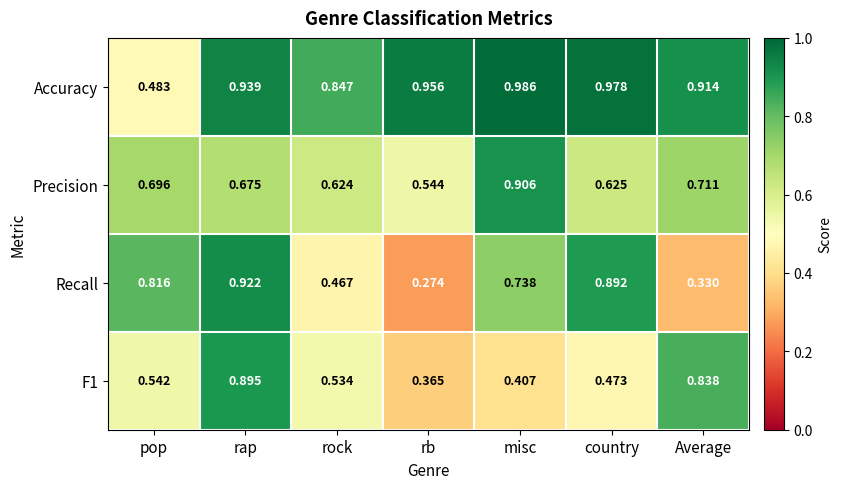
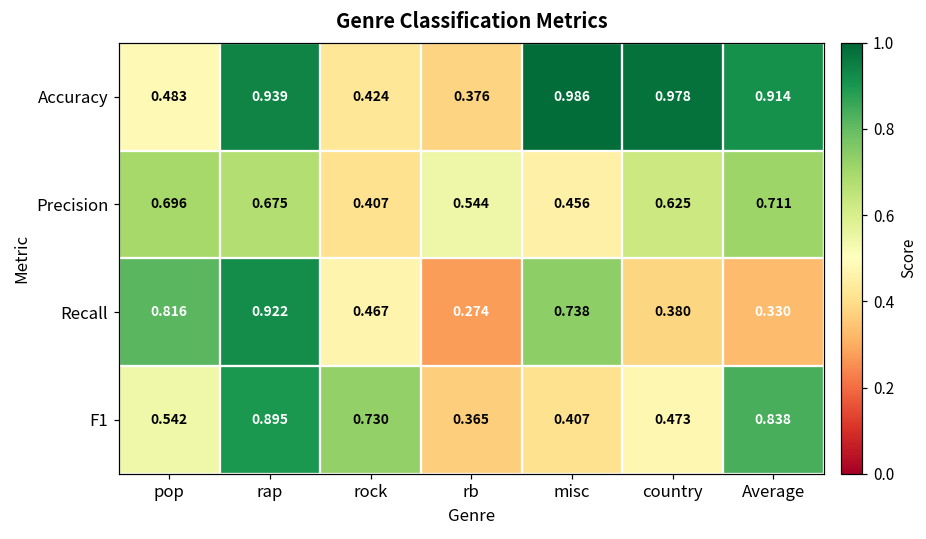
  {
    "Accuracy": {
      "pop": 0.483,
      "rap": 0.939,
-     "rock": 0.847,
-     "rb": 0.956,
+     "rock": 0.424,
+     "rb": 0.376,
      "misc": 0.986,
      "country": 0.978,
      "Average": 0.914
    },
    "Precision": {
      "pop": 0.696,
      "rap": 0.675,
-     "rock": 0.624,
+     "rock": 0.407,
      "rb": 0.544,
-     "misc": 0.906,
+     "misc": 0.456,
      "country": 0.625,
      "Average": 0.711
    },
    "Recall": {
      "pop": 0.816,
      "rap": 0.922,
      "rock": 0.467,
      "rb": 0.274,
      "misc": 0.738,
-     "country": 0.892,
+     "country": 0.380,
      "Average": 0.330
    },
    "F1": {
      "pop": 0.542,
      "rap": 0.895,
-     "rock": 0.534,
+     "rock": 0.730,
      "rb": 0.365,
      "misc": 0.407,
      "country": 0.473,
      "Average": 0.838
    }
  }
